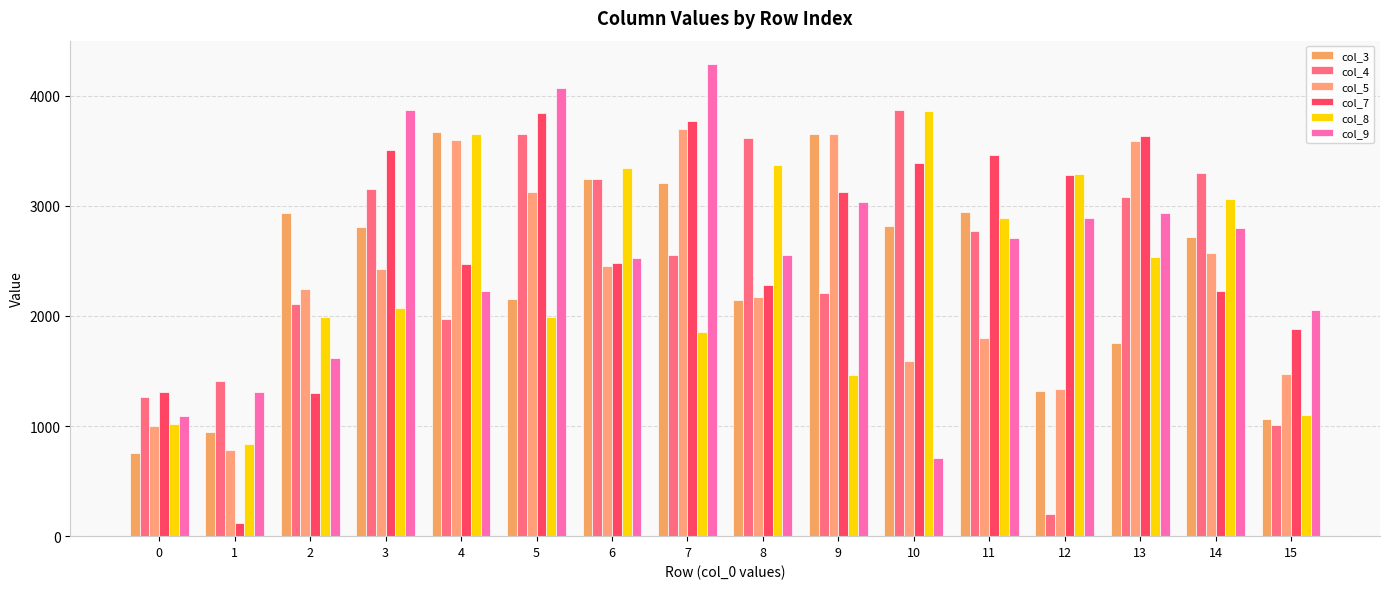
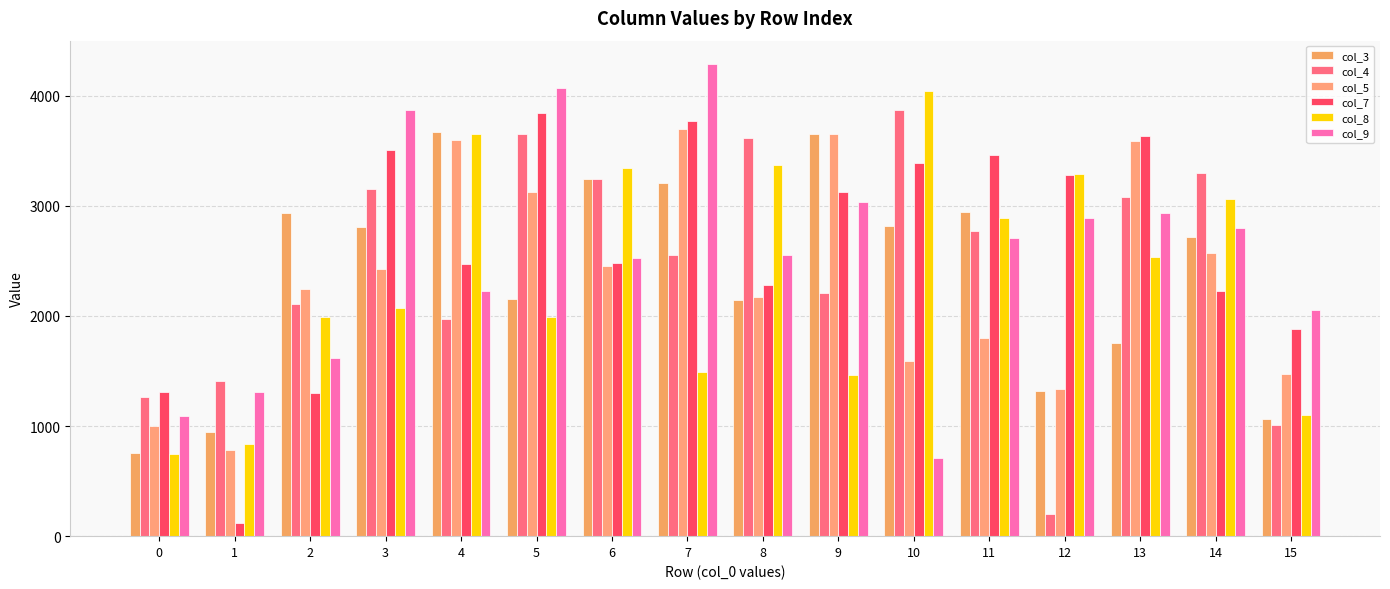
  {
    "col_8": {
-     "0": 1020,
+     "0": 740,
      "1": 830,
      "2": 1990,
      "3": 2080,
      "4": 3660,
      "5": 1990,
      "6": 3340,
-     "7": 1850,
+     "7": 1490,
      "8": 3370,
      "9": 1460,
-     "10": 3860,
+     "10": 4040,
      "11": 2890,
      "12": 3290,
      "13": 2540,
      "14": 3060,
      "15": 1100
    }
  }
